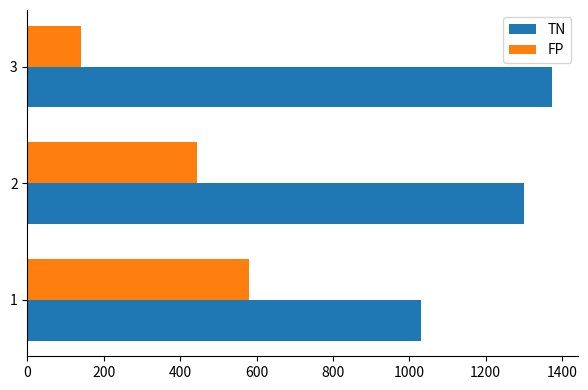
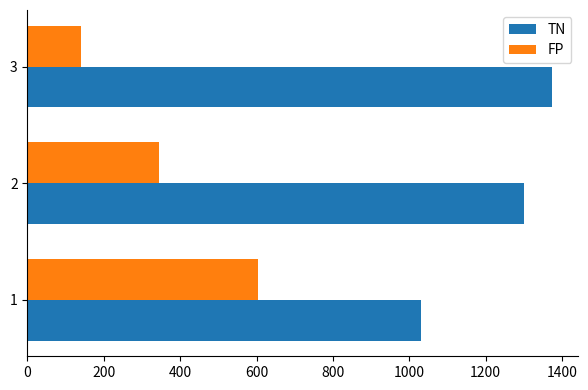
  {
    "TN": {
      "3": 1370,
      "2": 1300,
      "1": 1030
    },
    "FP": {
      "3": 140,
-     "2": 450,
-     "1": 580
+     "2": 340,
+     "1": 600
    }
  }
